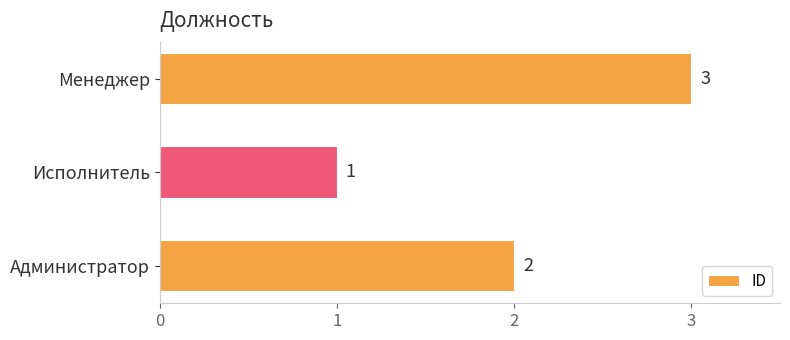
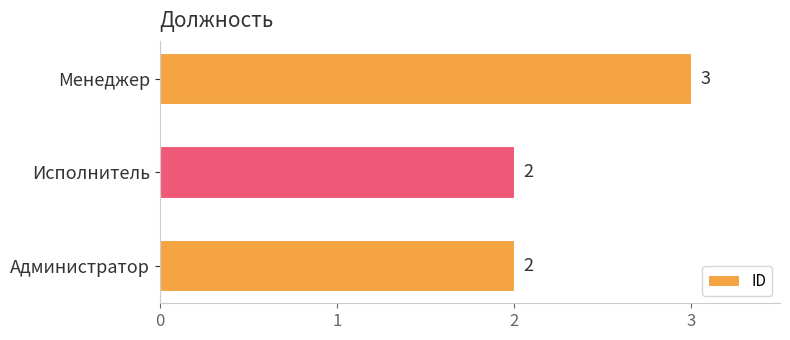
  {
    "Менеджер": 3,
-   "Исполнитель": 1,
+   "Исполнитель": 2,
    "Администратор": 2
  }
